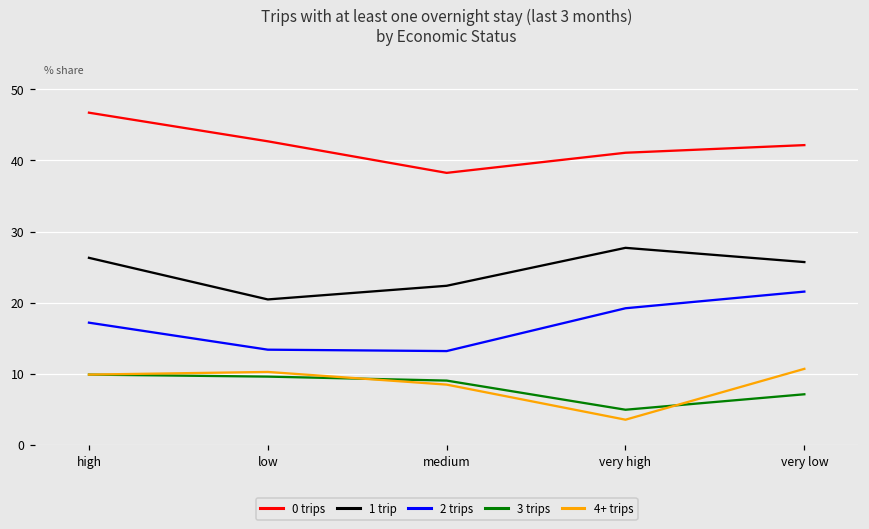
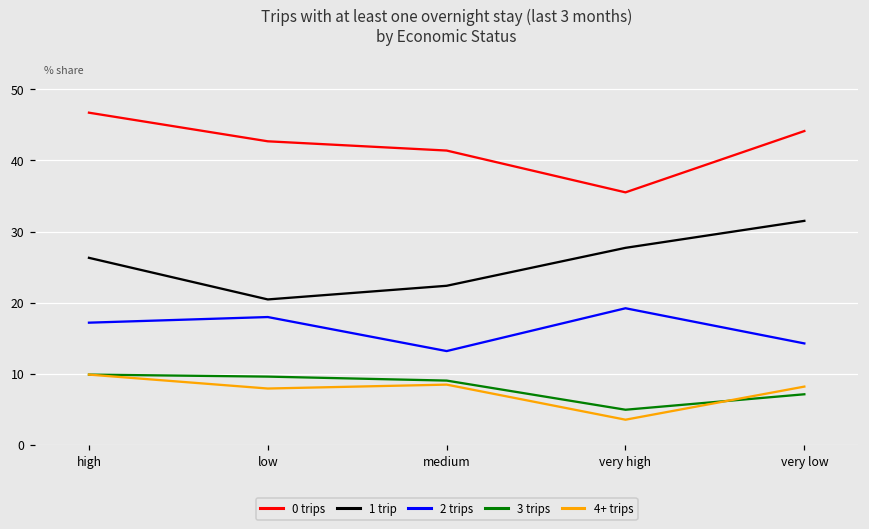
  {
    "0 trips": {
      "high": 47,
      "low": 43,
-     "medium": 38,
-     "very high": 41,
-     "very low": 42
+     "medium": 41,
+     "very high": 36,
+     "very low": 44
    },
    "1 trip": {
      "high": 26,
      "low": 20,
      "medium": 22,
      "very high": 28,
-     "very low": 26
+     "very low": 32
    },
    "2 trips": {
      "high": 17,
-     "low": 13,
+     "low": 18,
      "medium": 13,
      "very high": 19,
-     "very low": 22
+     "very low": 14
    },
    "3 trips": {
      "low": 10,
      "medium": 9,
      "very high": 5,
      "very low": 7
    },
    "4+ trips": {
-     "low": 10,
+     "low": 8,
      "medium": 8,
      "very high": 4,
-     "very low": 11
+     "very low": 8
    }
  }
